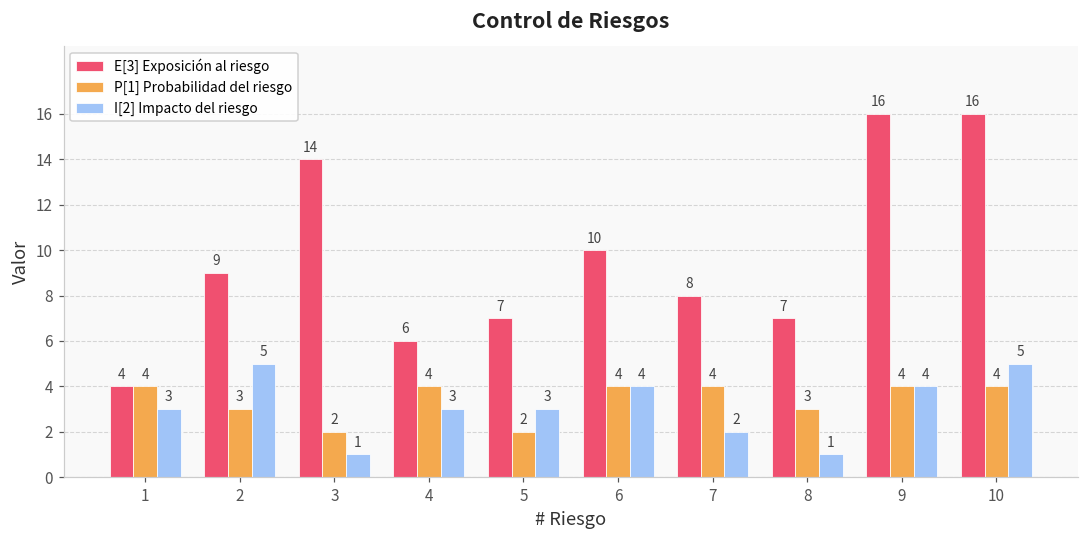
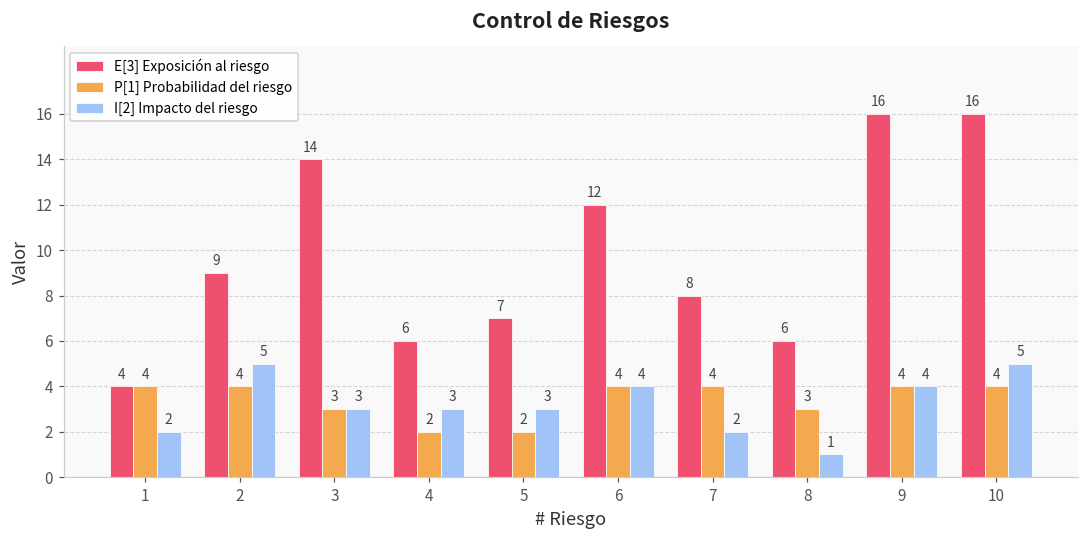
  {
    "E[3] Exposición al riesgo": {
      "1": 4,
      "2": 9,
      "3": 14,
      "4": 6,
      "5": 7,
-     "6": 10,
+     "6": 12,
      "7": 8,
-     "8": 7,
+     "8": 6,
      "9": 16,
      "10": 16
    },
    "P[1] Probabilidad del riesgo": {
      "1": 4,
-     "2": 3,
-     "3": 2,
-     "4": 4,
+     "2": 4,
+     "3": 3,
+     "4": 2,
      "5": 2,
      "6": 4,
      "7": 4,
      "8": 3,
      "9": 4,
      "10": 4
    },
    "I[2] Impacto del riesgo": {
-     "1": 3,
+     "1": 2,
      "2": 5,
-     "3": 1,
+     "3": 3,
      "4": 3,
      "5": 3,
      "6": 4,
      "7": 2,
      "8": 1,
      "9": 4,
      "10": 5
    }
  }
